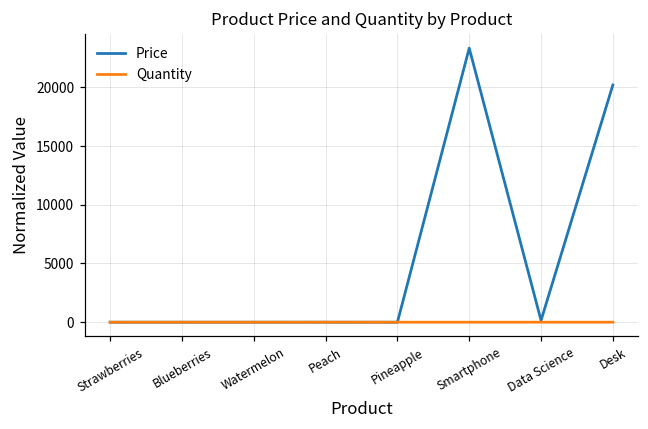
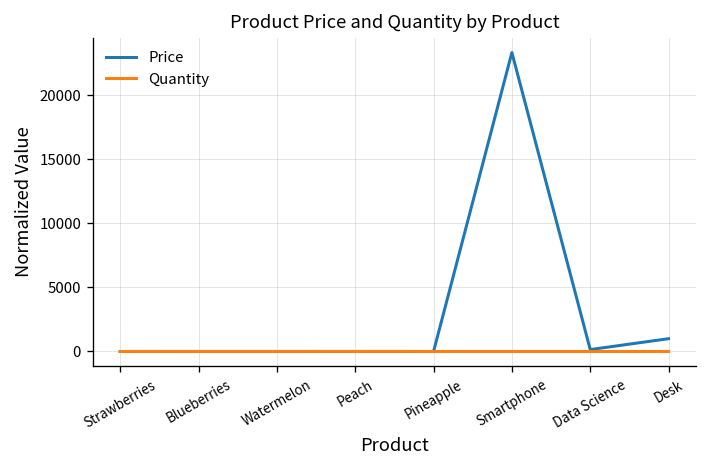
  {
    "Price": {
      "Smartphone": 23300,
-     "Desk": 20200
+     "Desk": 1000
    },
    "Quantity": {
      "Smartphone": 0,
      "Desk": 0
    }
  }
